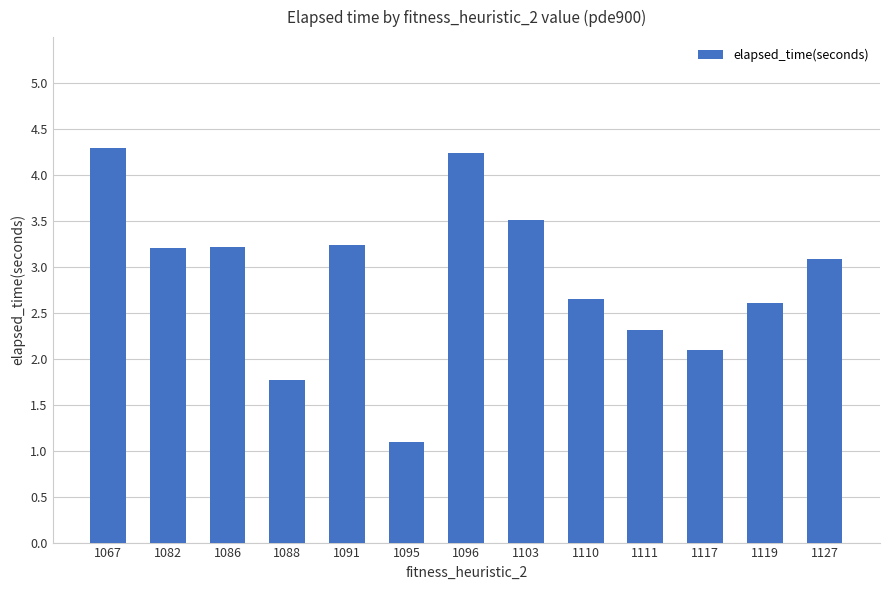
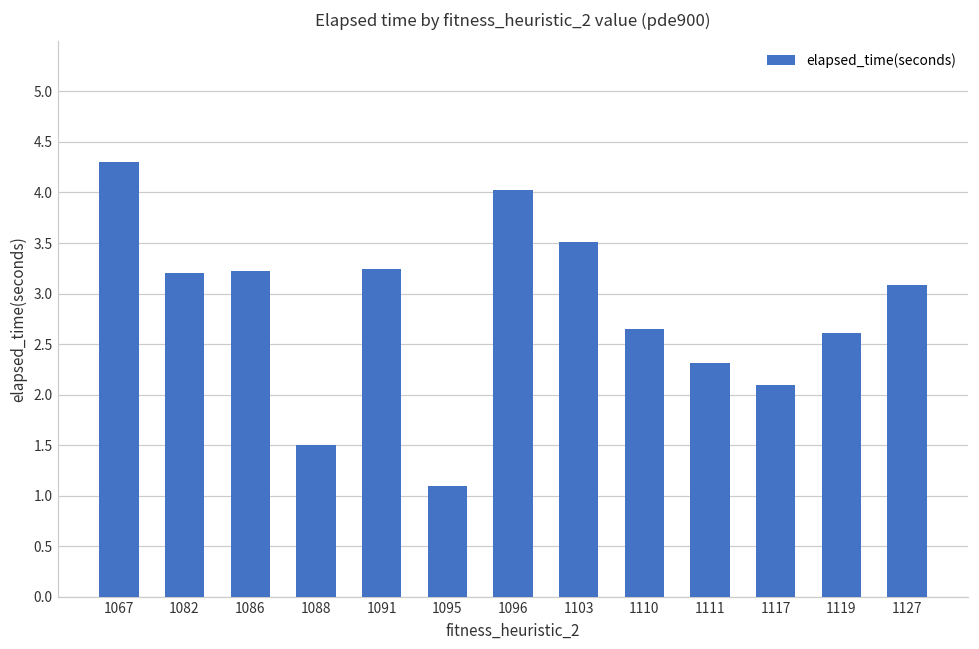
  {
    "1067": 4.3,
    "1082": 3.2,
    "1086": 3.2,
-   "1088": 1.8,
+   "1088": 1.5,
    "1091": 3.2,
    "1095": 1.1,
-   "1096": 4.2,
+   "1096": 4.0,
    "1103": 3.5,
    "1110": 2.6,
    "1111": 2.3,
    "1117": 2.1,
    "1119": 2.6,
    "1127": 3.1
  }
